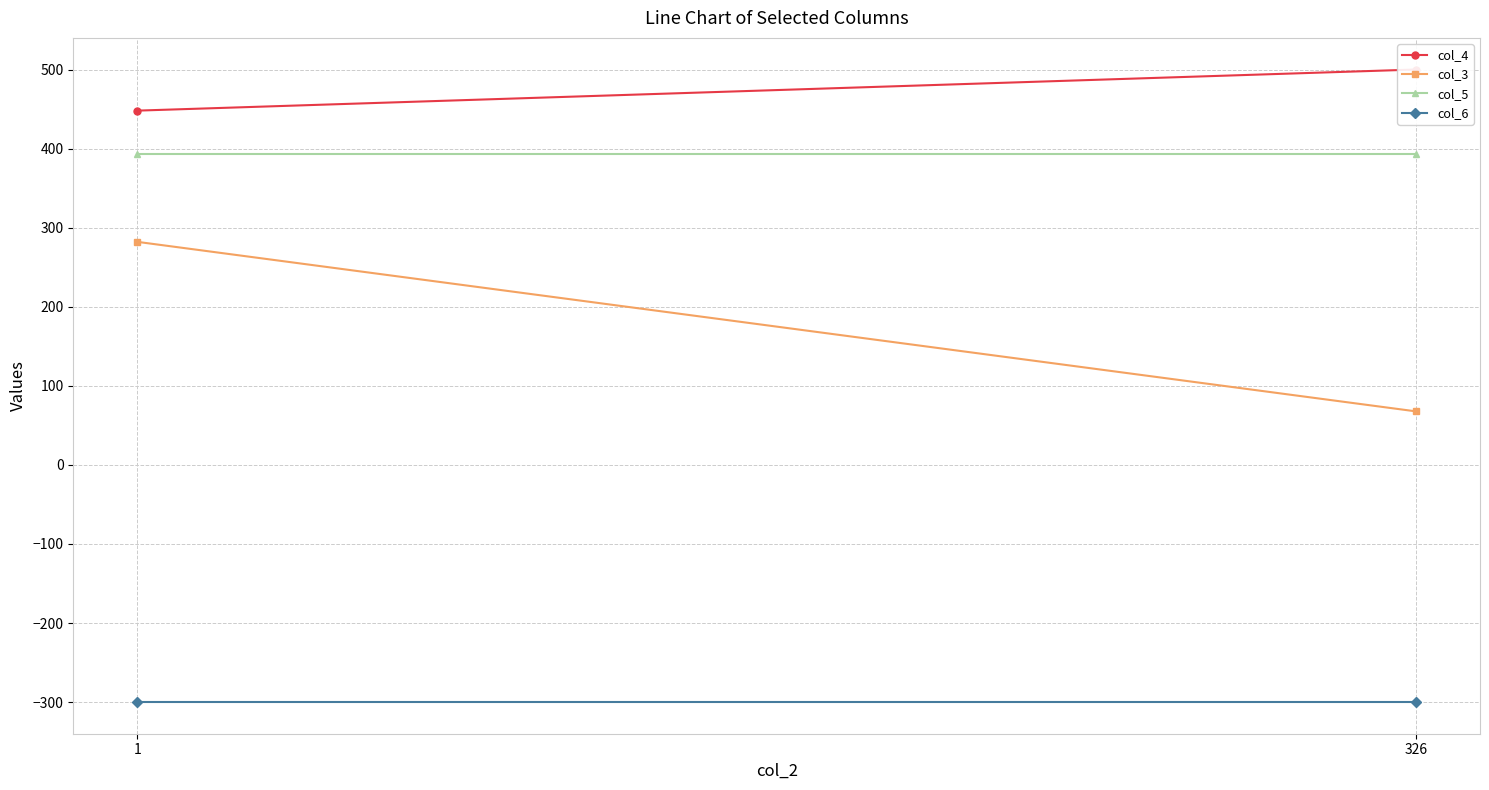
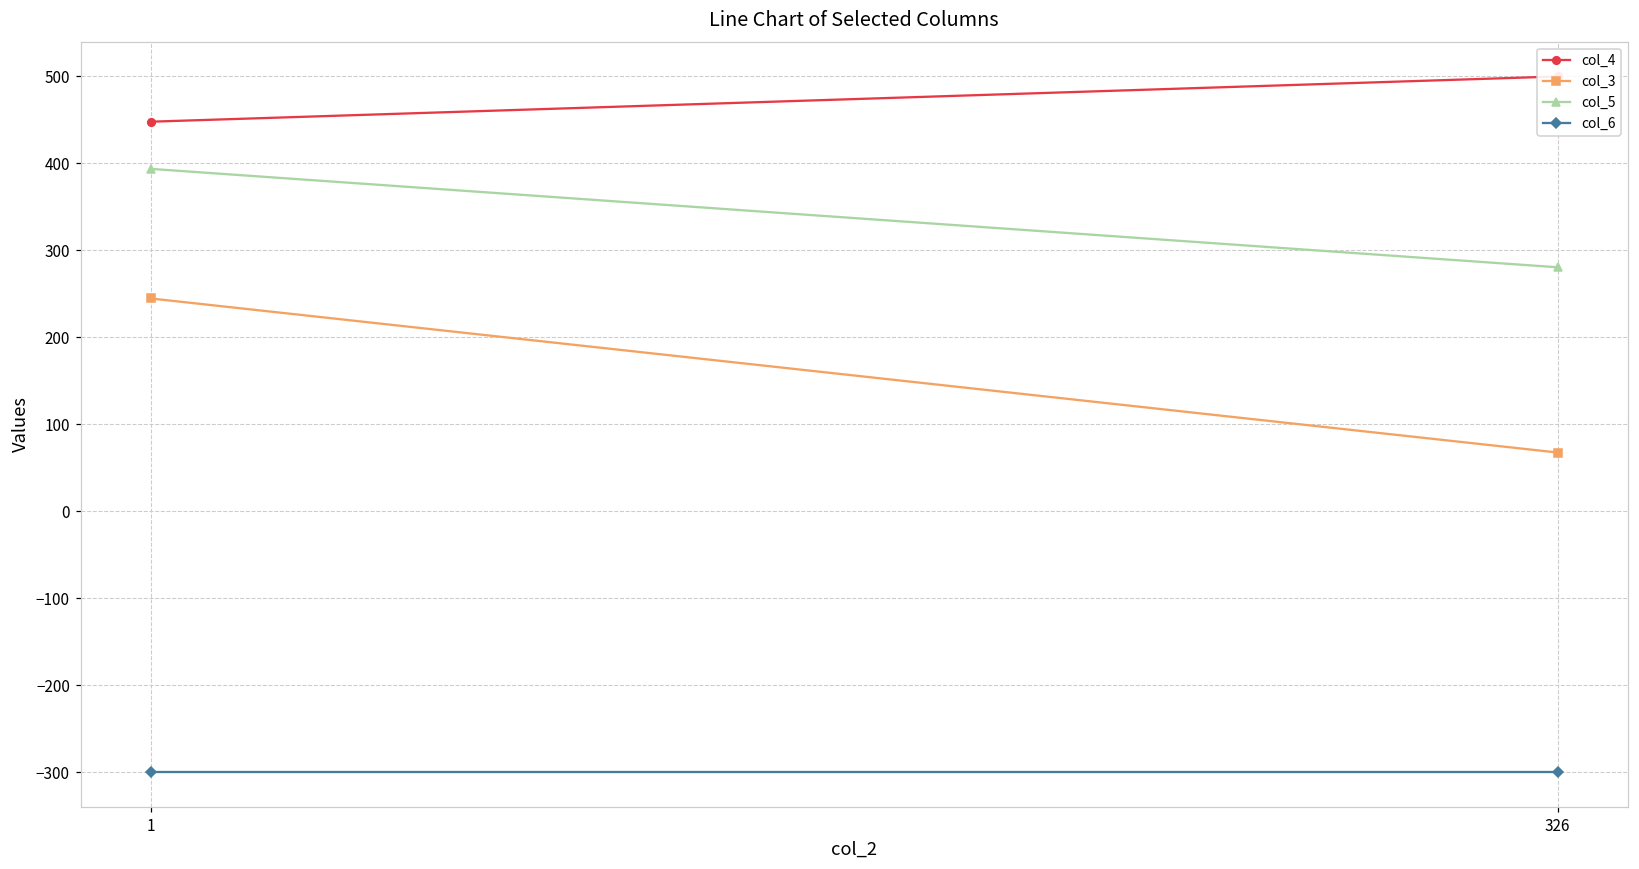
  {
    "col_4": {
      "1": 450
    },
    "col_3": {
-     "1": 280,
+     "1": 240,
      "326": 70
    },
    "col_5": {
      "1": 390,
-     "326": 390
+     "326": 280
    },
    "col_6": {
      "1": -300,
      "326": -300
    }
  }
